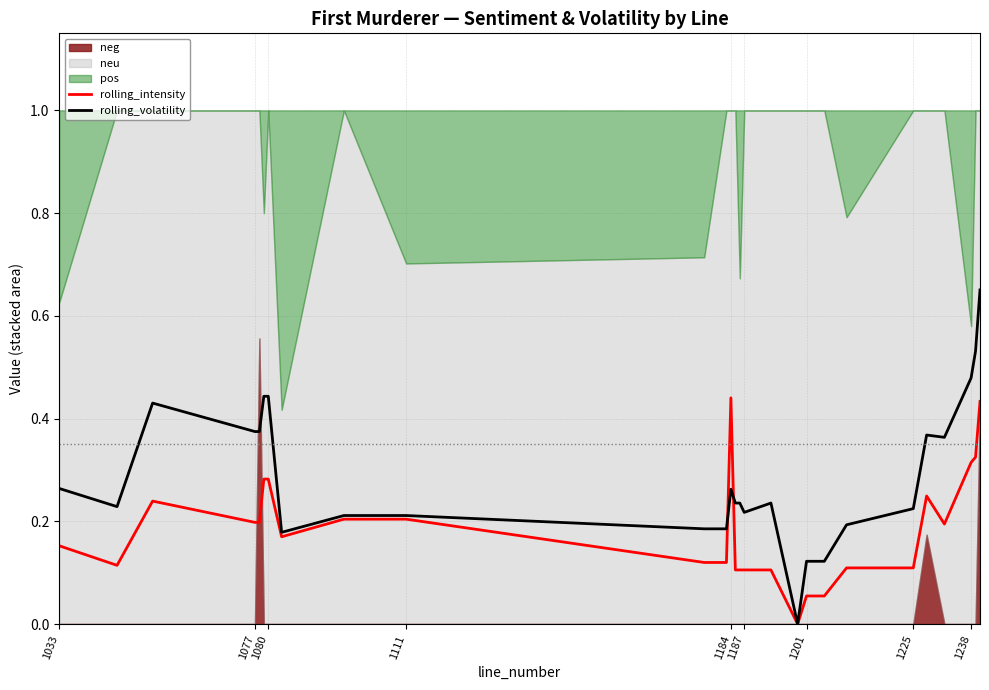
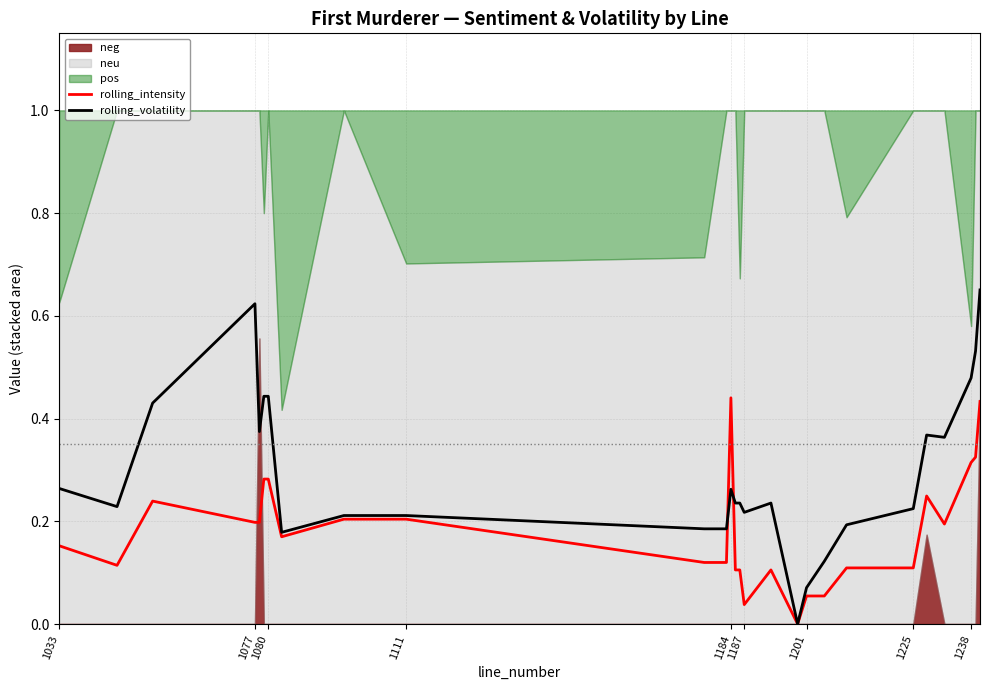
  {
    "rolling_intensity": {
      "1033": 0.15,
      "1077": 0.20,
      "1080": 0.28,
      "1111": 0.20,
      "1184": 0.44,
-     "1187": 0.11,
+     "1187": 0.04,
      "1201": 0.05,
      "1225": 0.11,
      "1238": 0.31
    },
    "neg": {
      "1033": 0.00,
      "1077": 0.00,
      "1080": 0.00,
      "1111": 0.00,
      "1184": 0.00,
      "1187": 0.00,
      "1201": 0.00,
      "1225": 0.00,
      "1238": 0.00
    },
    "rolling_volatility": {
      "1033": 0.26,
-     "1077": 0.37,
+     "1077": 0.62,
      "1080": 0.44,
      "1111": 0.21,
      "1184": 0.26,
      "1187": 0.22,
-     "1201": 0.12,
+     "1201": 0.07,
      "1225": 0.22,
      "1238": 0.48
    }
  }
